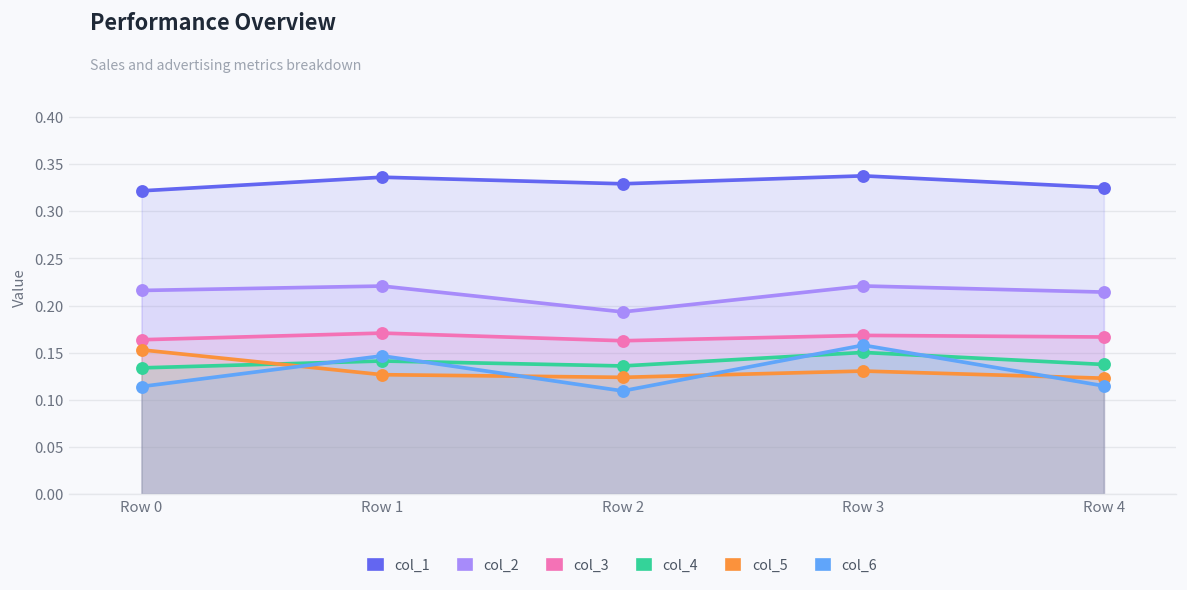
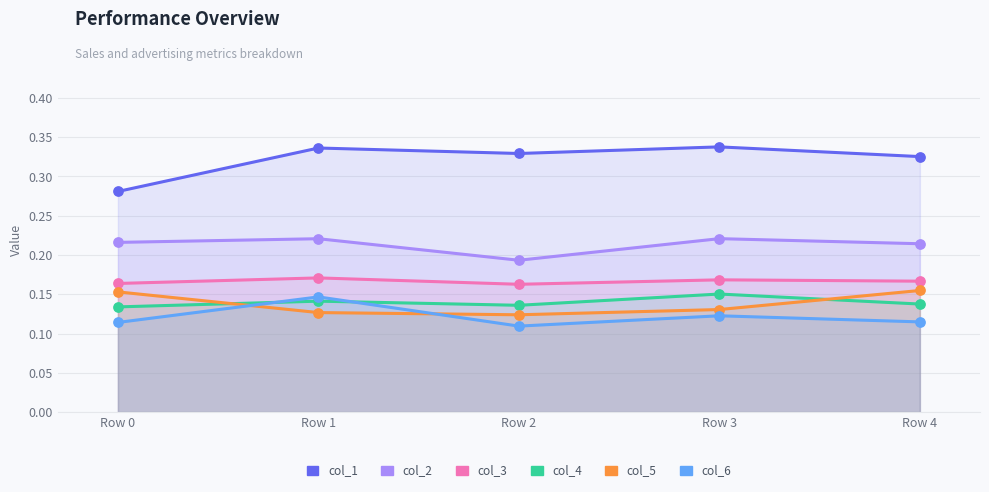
  {
    "col_1": {
-     "Row 0": 0.32,
+     "Row 0": 0.28,
      "Row 1": 0.34,
      "Row 2": 0.33,
      "Row 3": 0.34,
      "Row 4": 0.33
    },
    "col_2": {
      "Row 0": 0.22,
      "Row 1": 0.22,
      "Row 2": 0.19,
      "Row 3": 0.22,
      "Row 4": 0.21
    },
    "col_3": {
      "Row 0": 0.16,
      "Row 1": 0.17,
      "Row 2": 0.16,
      "Row 3": 0.17,
      "Row 4": 0.17
    },
    "col_4": {
      "Row 0": 0.13,
      "Row 1": 0.14,
      "Row 2": 0.14,
      "Row 3": 0.15,
      "Row 4": 0.14
    },
    "col_5": {
      "Row 0": 0.15,
      "Row 1": 0.13,
      "Row 2": 0.12,
      "Row 3": 0.13,
-     "Row 4": 0.12
+     "Row 4": 0.15
    },
    "col_6": {
      "Row 0": 0.11,
      "Row 1": 0.15,
      "Row 2": 0.11,
-     "Row 3": 0.16,
+     "Row 3": 0.12,
      "Row 4": 0.11
    }
  }
